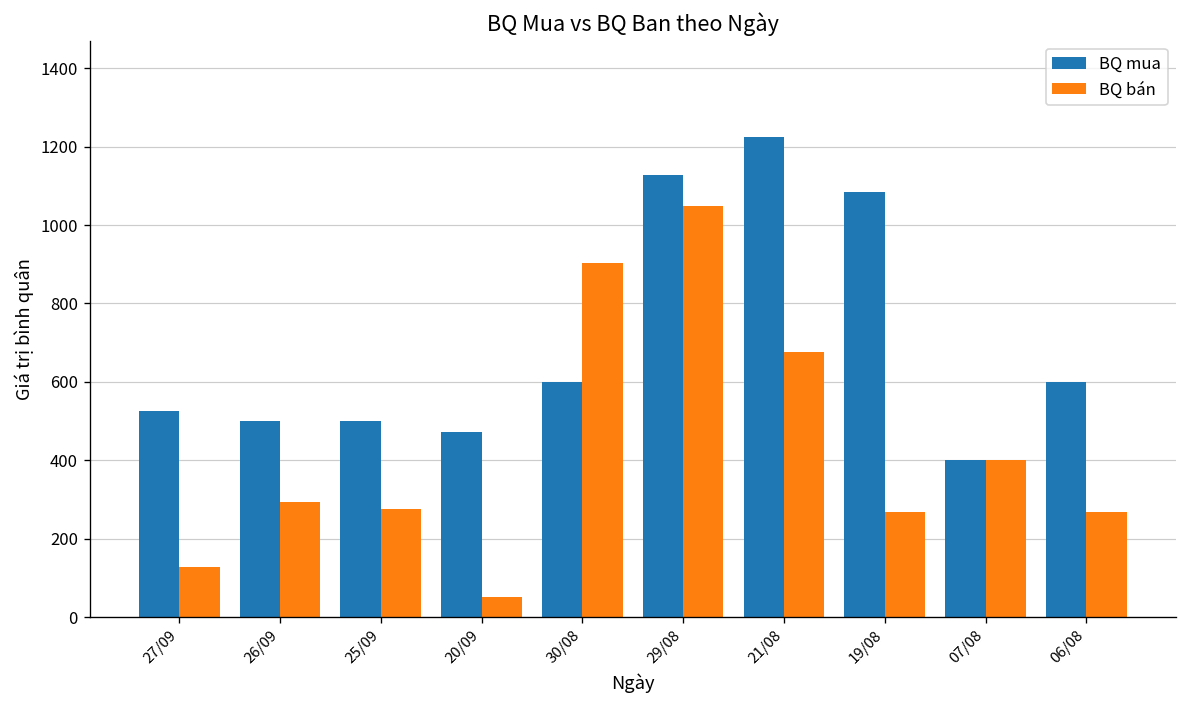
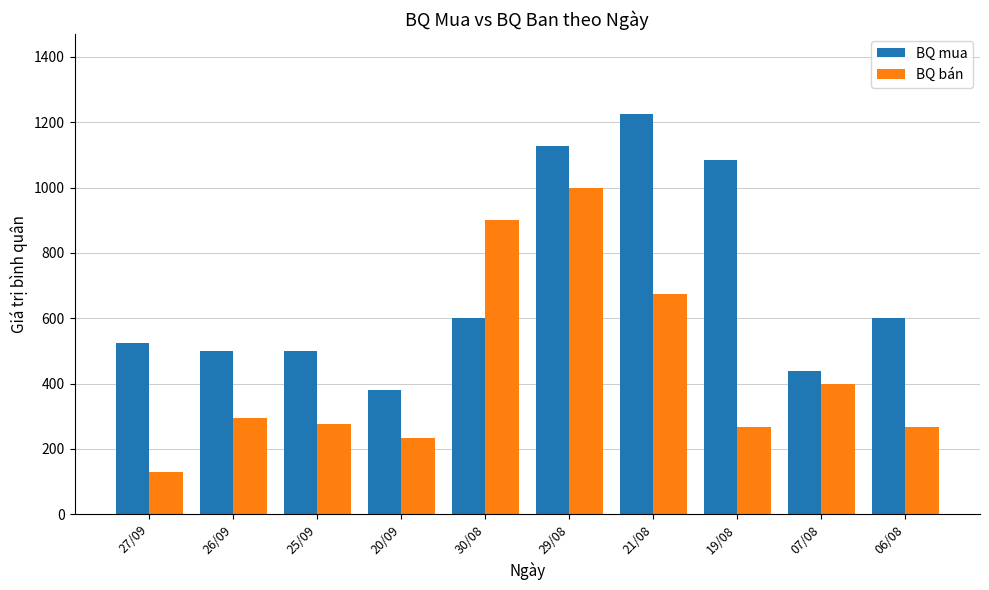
  {
    "BQ mua": {
      "27/09": 530,
      "26/09": 500,
      "25/09": 500,
-     "20/09": 470,
+     "20/09": 380,
      "30/08": 600,
      "29/08": 1130,
      "21/08": 1230,
      "19/08": 1080,
-     "07/08": 400,
+     "07/08": 440,
      "06/08": 600
    },
    "BQ bán": {
      "27/09": 130,
      "26/09": 290,
      "25/09": 280,
-     "20/09": 50,
+     "20/09": 230,
      "30/08": 900,
-     "29/08": 1050,
+     "29/08": 1000,
      "21/08": 680,
      "19/08": 270,
      "07/08": 400,
      "06/08": 270
    }
  }
